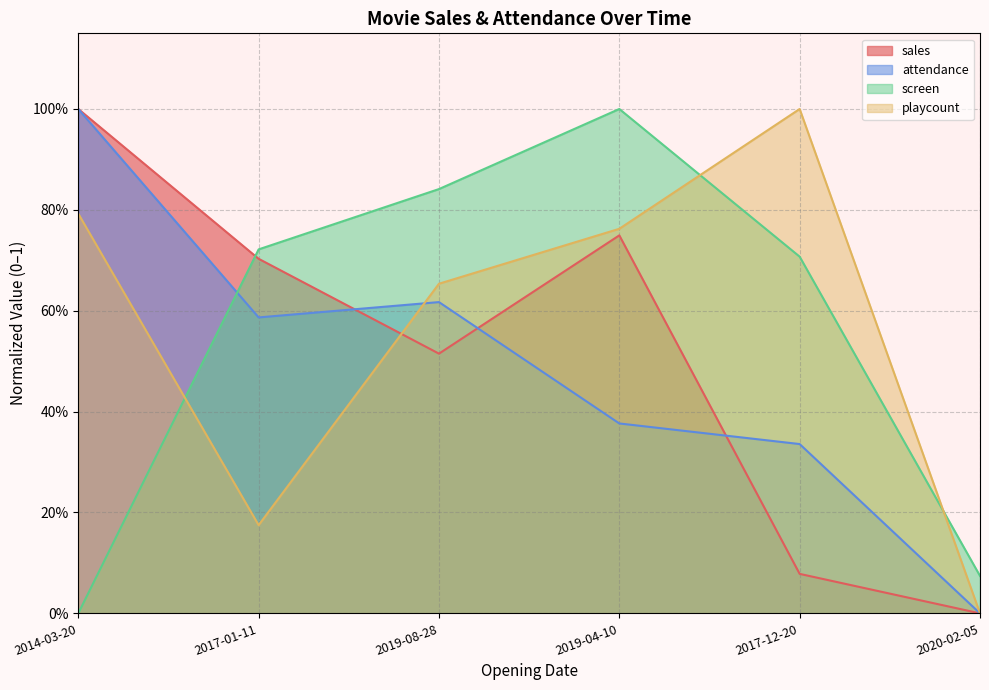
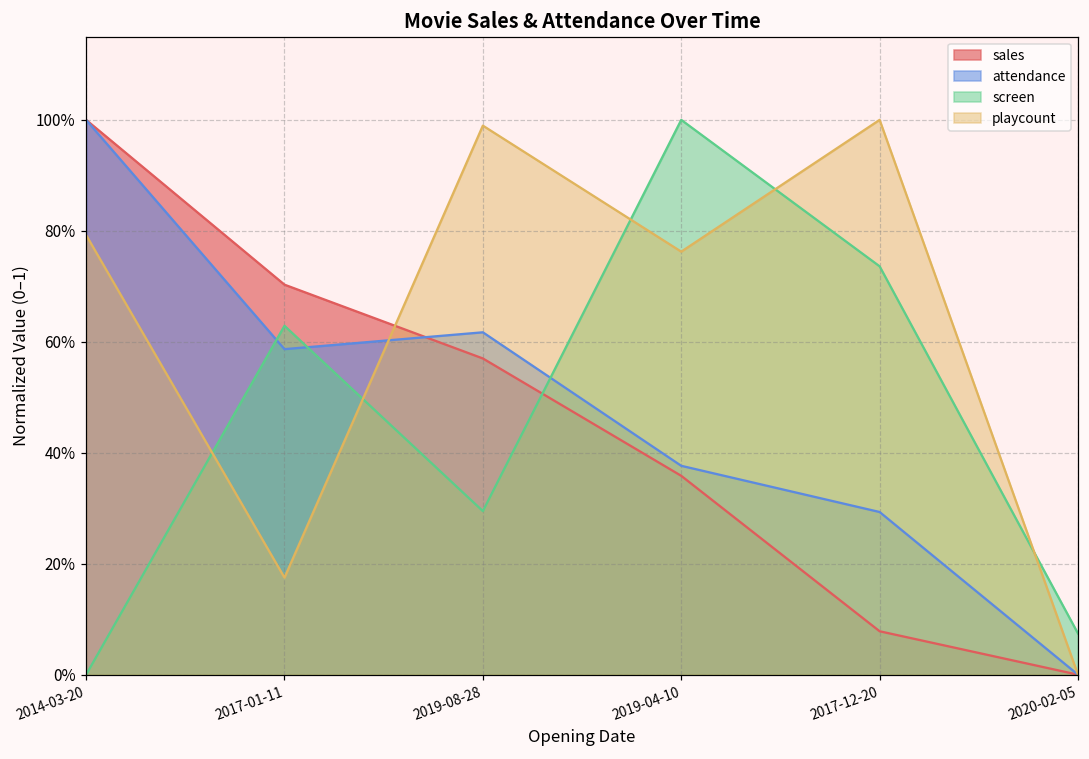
  {
    "sales": {
      "2017-01-11": "70%",
-     "2019-08-28": "51%",
-     "2019-04-10": "75%",
+     "2019-08-28": "57%",
+     "2019-04-10": "36%",
      "2017-12-20": "8%"
    },
    "attendance": {
      "2017-01-11": "59%",
      "2019-08-28": "62%",
      "2019-04-10": "38%",
-     "2017-12-20": "34%"
+     "2017-12-20": "29%"
    },
    "screen": {
      "2014-03-20": "0%",
-     "2017-01-11": "72%",
-     "2019-08-28": "84%",
+     "2017-01-11": "63%",
+     "2019-08-28": "29%",
      "2019-04-10": "100%",
-     "2017-12-20": "71%",
+     "2017-12-20": "74%",
      "2020-02-05": "7%"
    },
    "playcount": {
      "2014-03-20": "79%",
      "2017-01-11": "17%",
-     "2019-08-28": "65%",
+     "2019-08-28": "99%",
      "2019-04-10": "76%",
      "2017-12-20": "100%"
    }
  }
